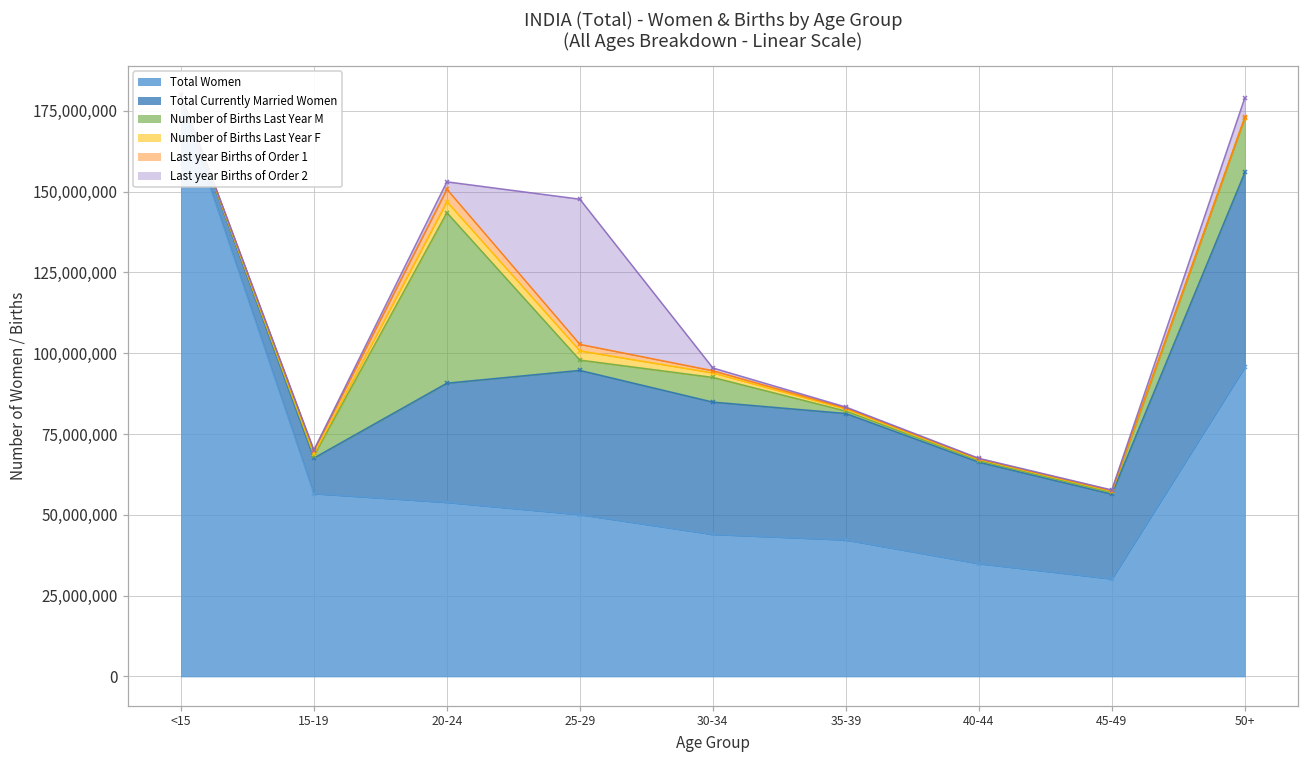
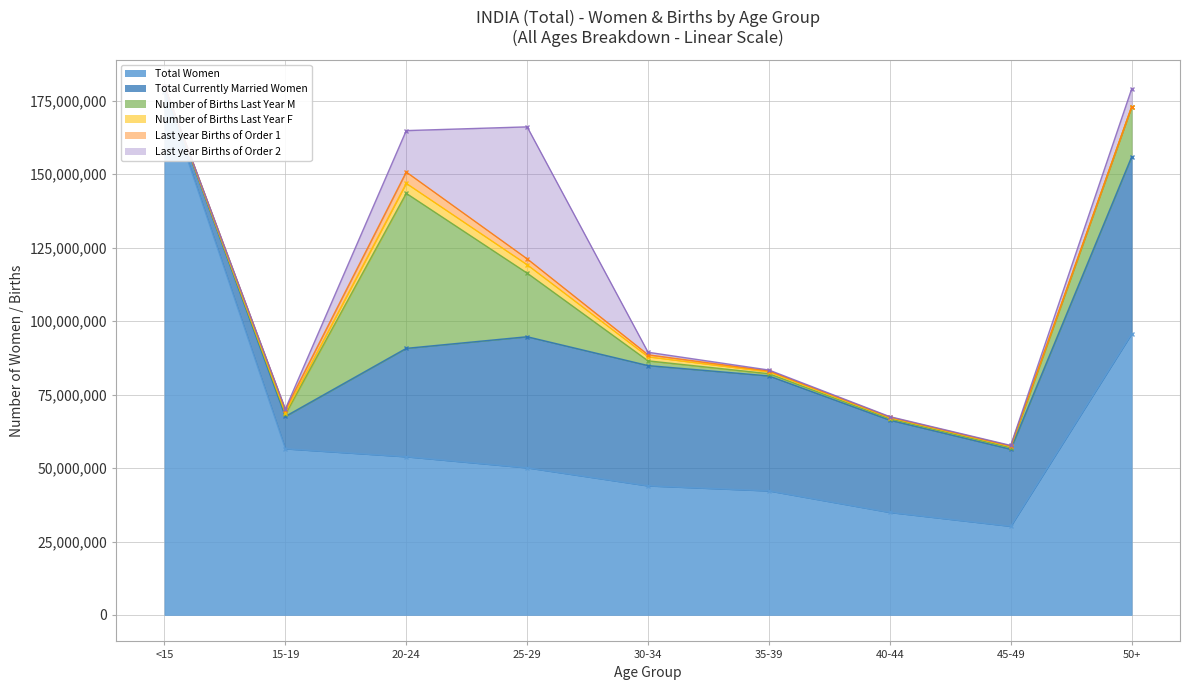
  {
    "Number of Births Last Year M": {
      "20-24": "53,000,000",
-     "25-29": "3,000,000",
-     "30-34": "8,000,000"
+     "25-29": "22,000,000",
+     "30-34": "2,000,000"
    },
    "Last year Births of Order 2": {
-     "20-24": "2,000,000",
+     "20-24": "14,000,000",
      "25-29": "45,000,000",
      "50+": "6,000,000"
    }
  }
